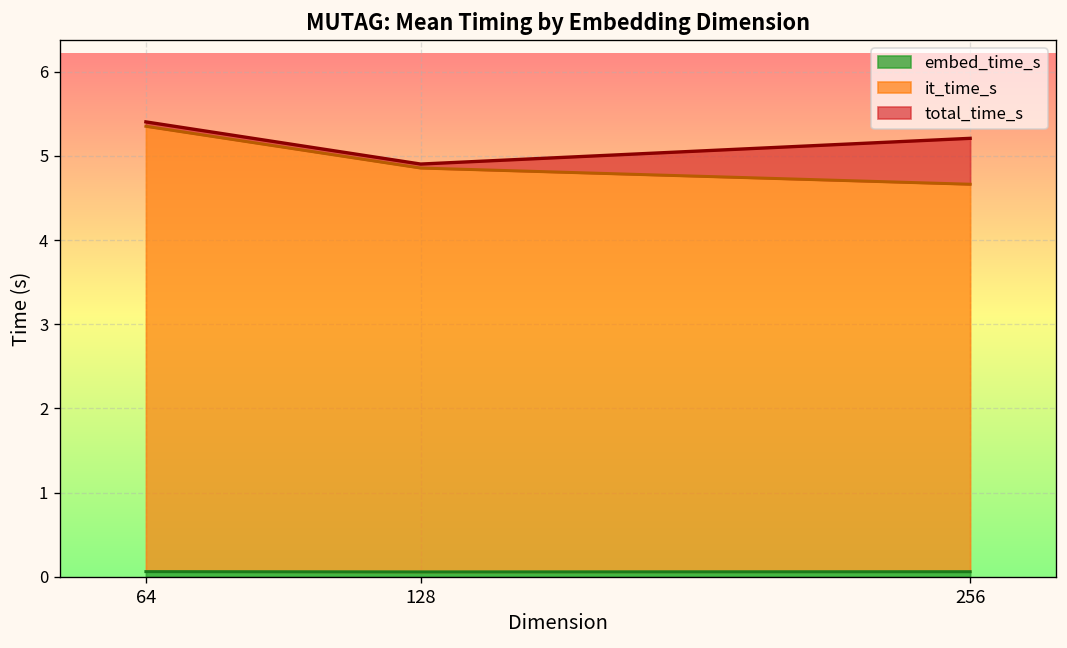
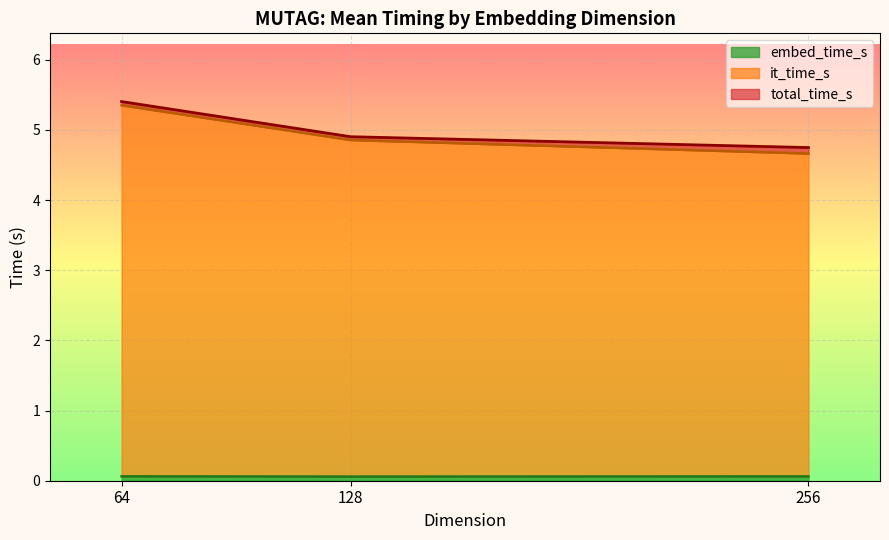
  {
    "embed_time_s": {
      "64": 0.1,
      "128": 0.1,
      "256": 0.1
    },
    "it_time_s": {
      "64": 5.4,
      "128": 4.9,
      "256": 4.7
    },
    "total_time_s": {
      "64": 5.4,
      "128": 4.9,
-     "256": 5.2
+     "256": 4.7
    }
  }
